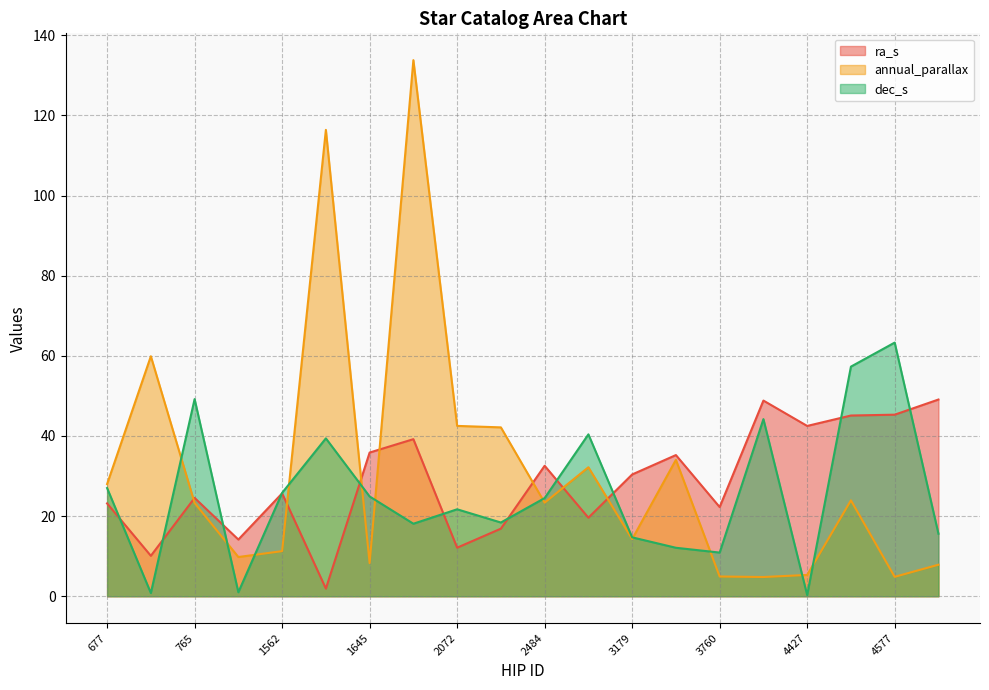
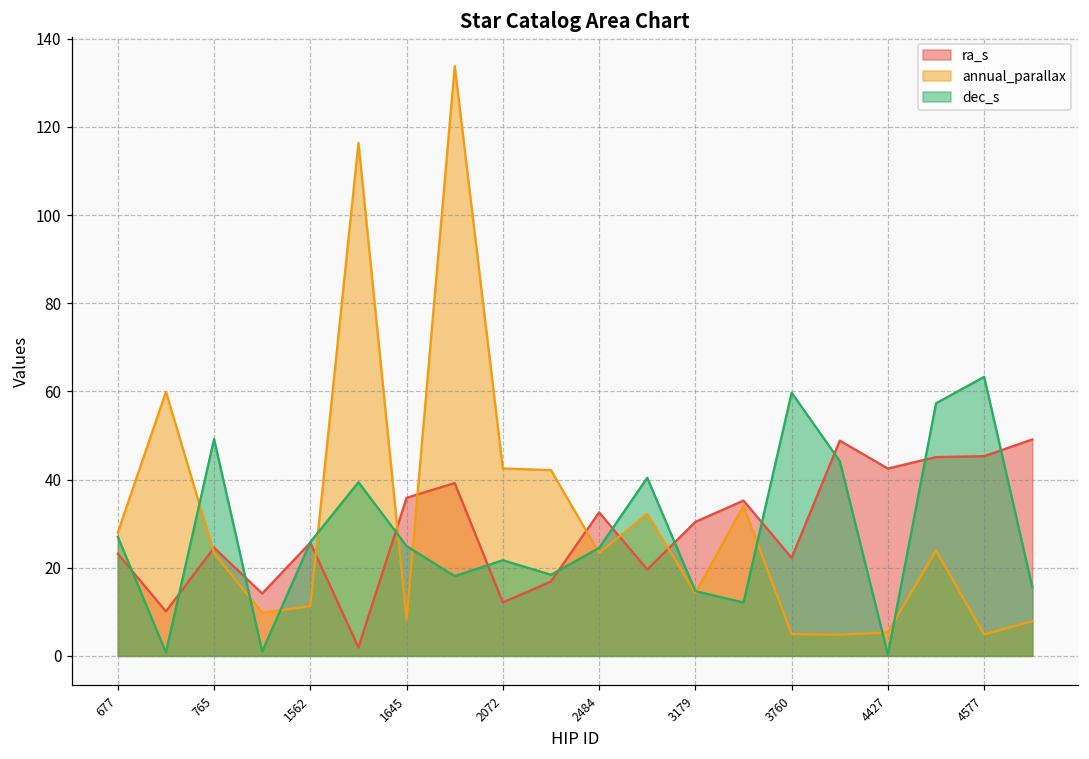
  {
    "ra_s": {
      "677": 23,
      "765": 25,
      "1645": 36,
      "2072": 12,
      "2484": 33,
      "3179": 30,
      "3760": 22,
      "4427": 43,
      "4577": 45
    },
    "annual_parallax": {
      "677": 28,
      "765": 23,
      "1562": 11,
      "1645": 8,
      "2072": 43,
      "2484": 23,
      "3760": 5,
      "4427": 5,
      "4577": 5
    },
    "dec_s": {
      "677": 27,
      "765": 49,
      "1645": 25,
      "2072": 22,
      "2484": 25,
-     "3760": 11,
+     "3760": 60,
      "4427": 0,
      "4577": 63
    }
  }
